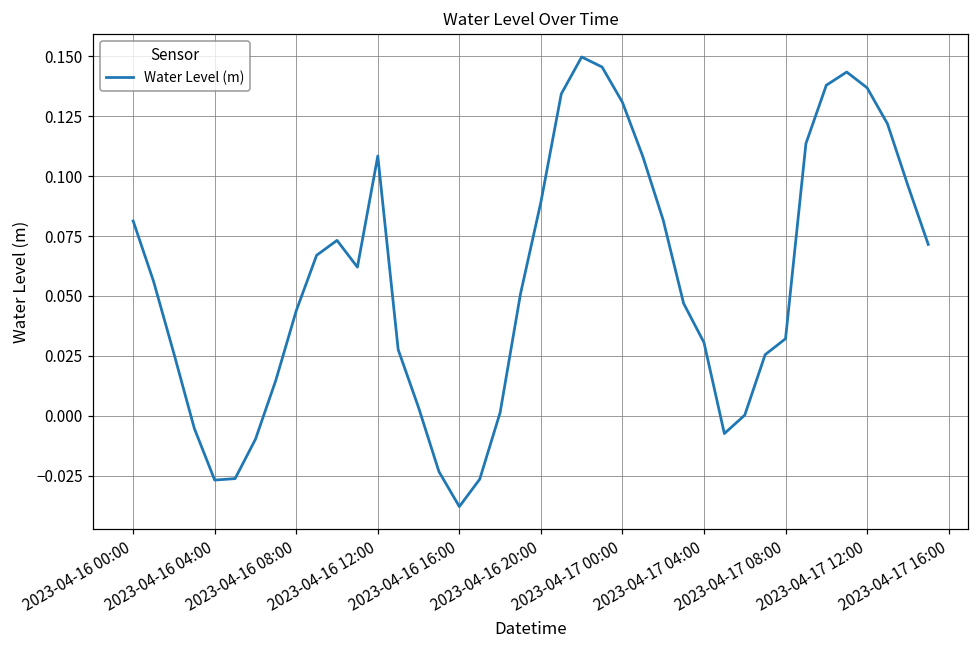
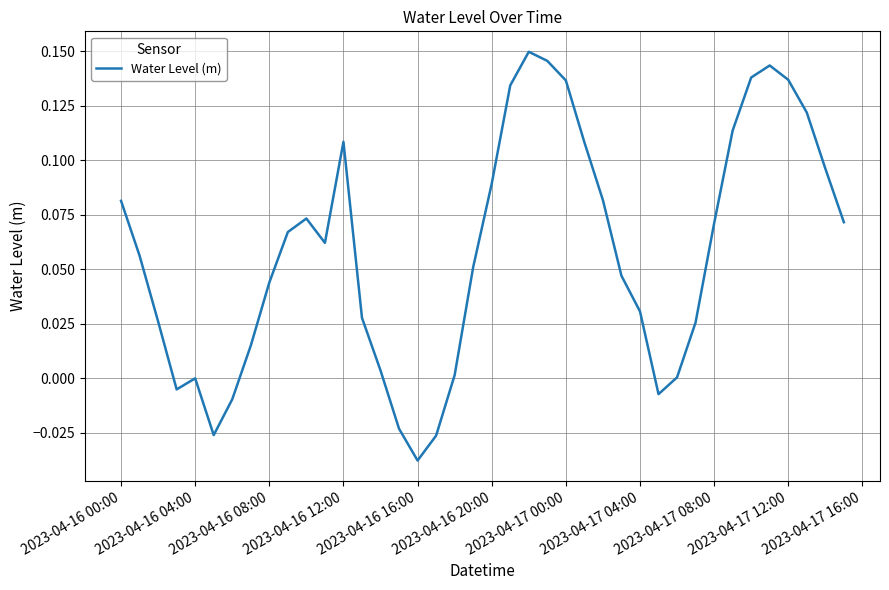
  {
    "2023-04-16 00:00": 0.081,
-   "2023-04-16 04:00": -0.027,
+   "2023-04-16 04:00": 0.000,
    "2023-04-16 08:00": 0.044,
    "2023-04-16 12:00": 0.108,
    "2023-04-16 16:00": -0.038,
    "2023-04-16 20:00": 0.089,
-   "2023-04-17 00:00": 0.131,
+   "2023-04-17 00:00": 0.137,
    "2023-04-17 04:00": 0.031,
-   "2023-04-17 08:00": 0.032,
+   "2023-04-17 08:00": 0.071,
    "2023-04-17 12:00": 0.137
  }
